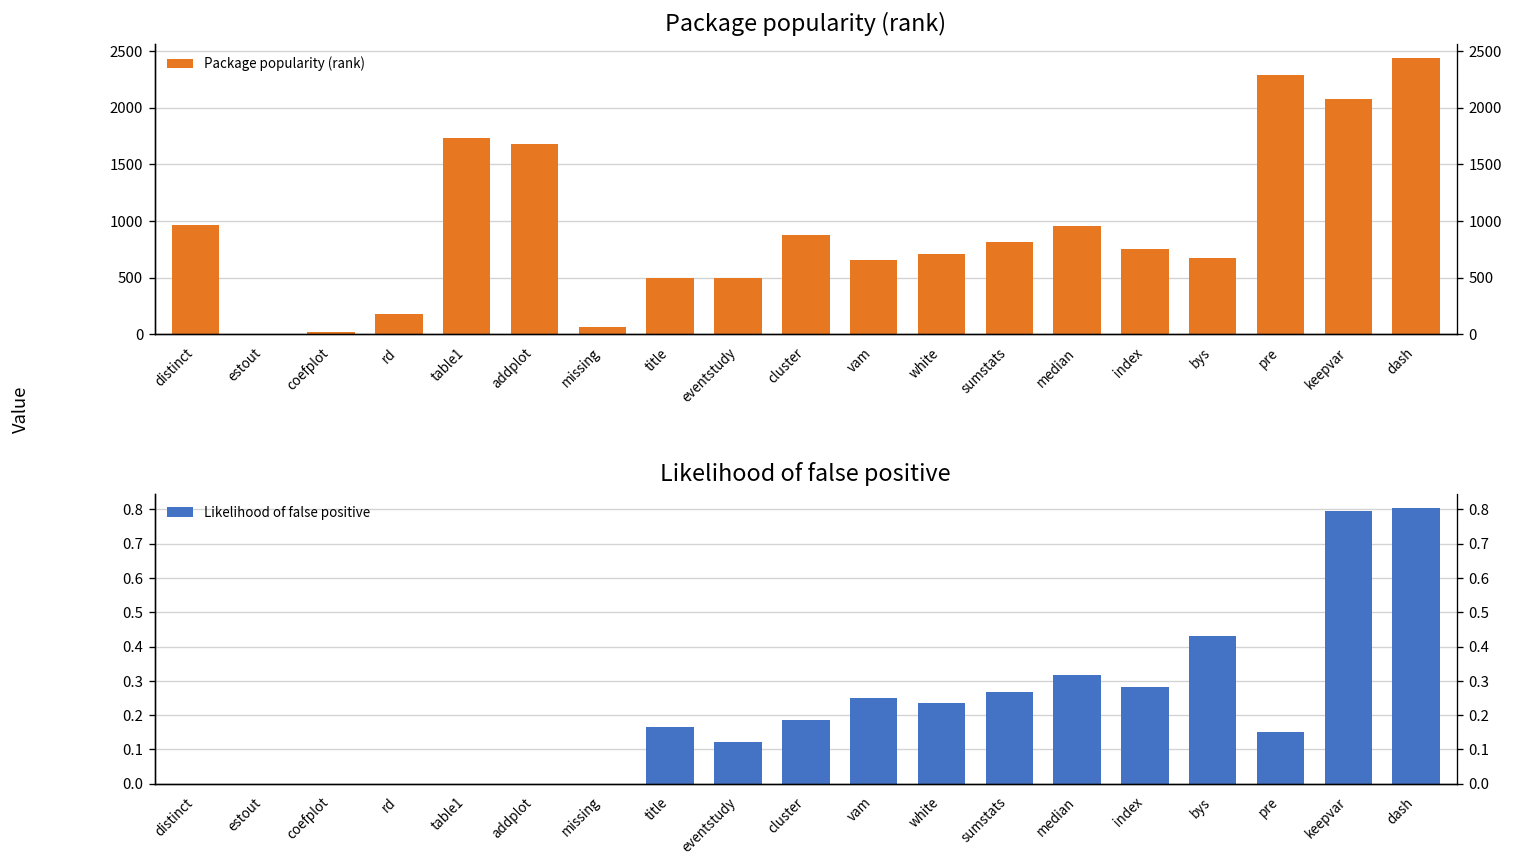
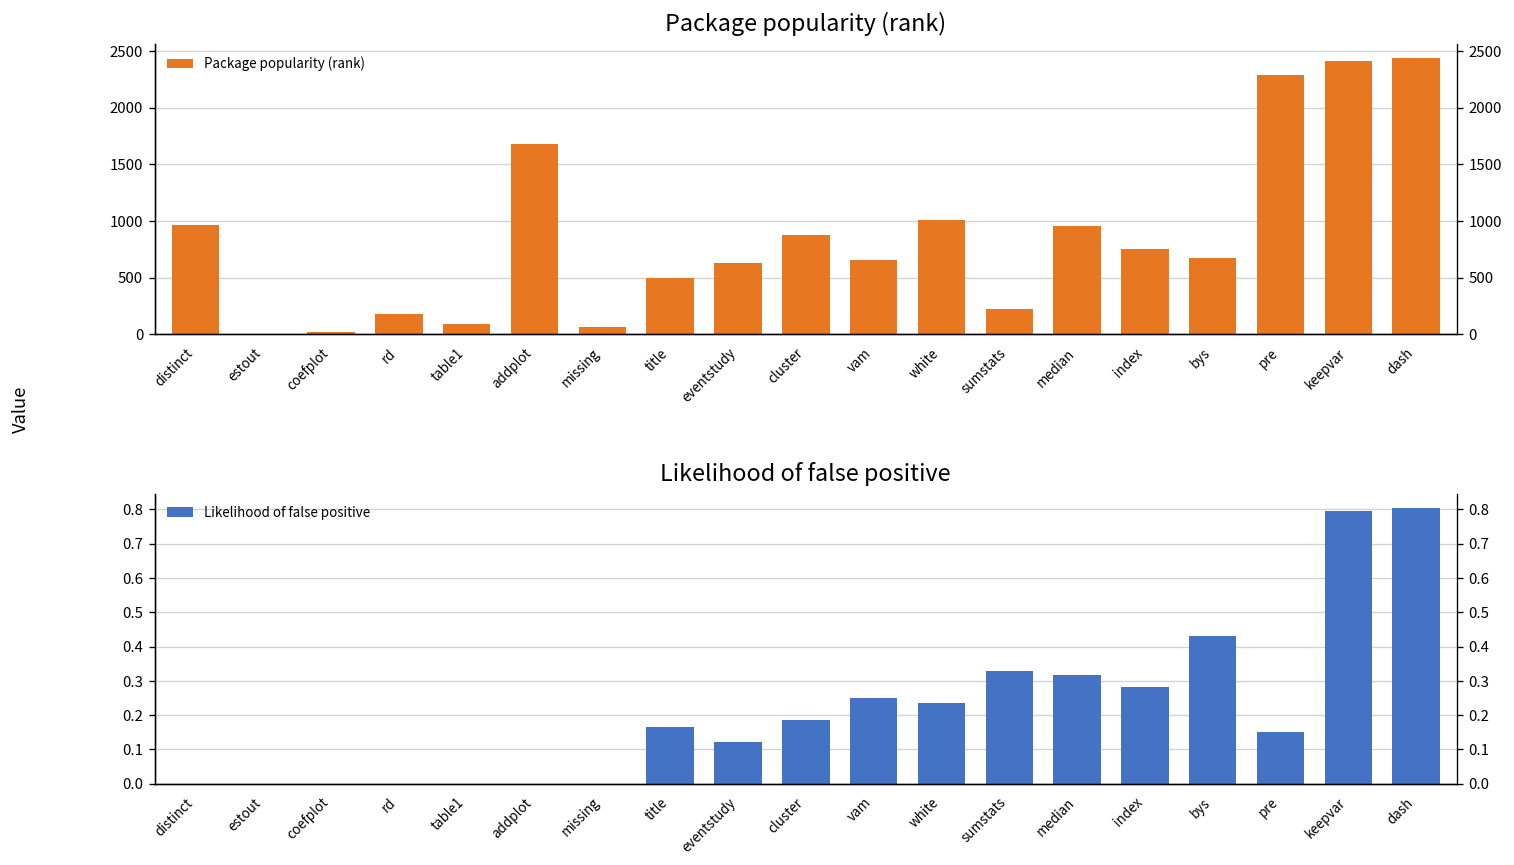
  {
    "Package popularity (rank)": {
      "distinct": 1000,
      "rd": 200,
-     "table1": 1700,
+     "table1": 100,
      "addplot": 1700,
      "missing": 100,
      "title": 500,
-     "eventstudy": 500,
+     "eventstudy": 600,
      "cluster": 900,
      "vam": 700,
-     "white": 700,
-     "sumstats": 800,
+     "white": 1000,
+     "sumstats": 200,
      "median": 1000,
      "index": 800,
      "bys": 700,
      "pre": 2300,
-     "keepvar": 2100,
+     "keepvar": 2400,
      "dash": 2400
    },
    "Likelihood of false positive": {
      "distinct": 0.00,
      "estout": 0.00,
      "coefplot": 0.00,
      "rd": 0.00,
      "table1": 0.00,
      "addplot": 0.00,
      "missing": 0.00,
      "title": 0.16,
      "eventstudy": 0.12,
      "cluster": 0.19,
      "vam": 0.25,
      "white": 0.24,
-     "sumstats": 0.27,
+     "sumstats": 0.33,
      "median": 0.32,
      "index": 0.28,
      "bys": 0.43,
      "pre": 0.15,
      "keepvar": 0.80,
      "dash": 0.81
    }
  }
